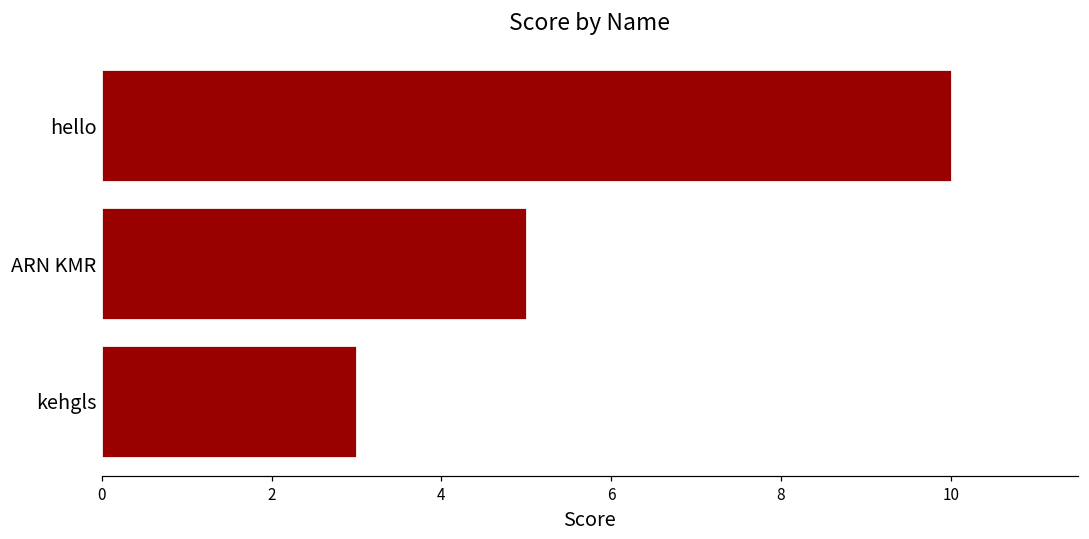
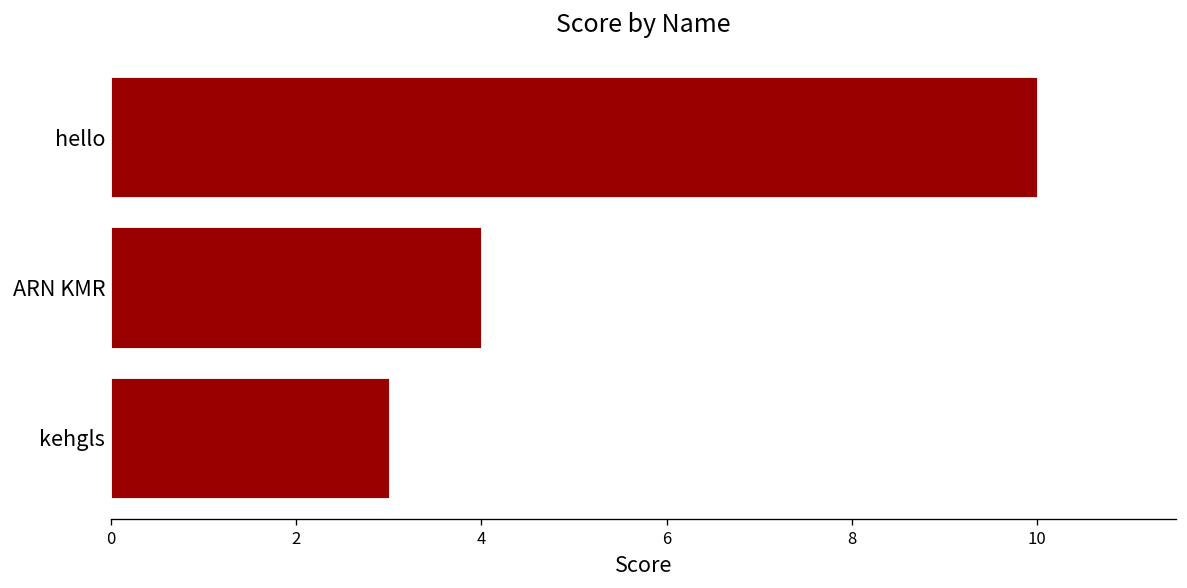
  {
    "hello": 10,
-   "ARN KMR": 5,
+   "ARN KMR": 4,
    "kehgls": 3
  }
